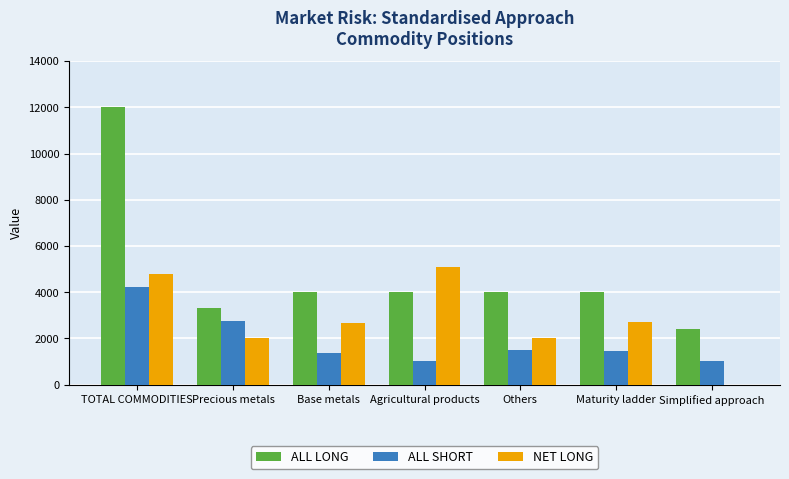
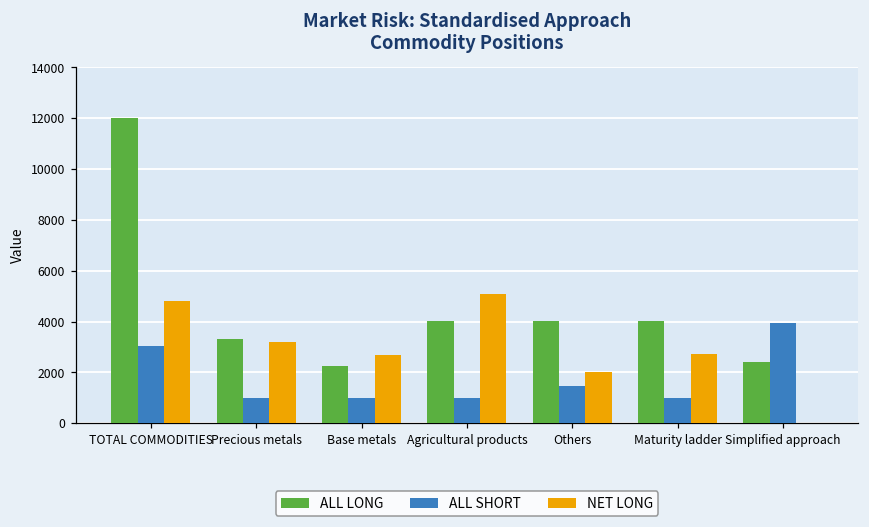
  {
    "ALL LONG": {
      "TOTAL COMMODITIES": 12000,
      "Precious metals": 3300,
-     "Base metals": 4000,
+     "Base metals": 2300,
      "Agricultural products": 4000,
      "Others": 4000,
      "Maturity ladder": 4000,
      "Simplified approach": 2400
    },
    "ALL SHORT": {
-     "TOTAL COMMODITIES": 4200,
-     "Precious metals": 2800,
-     "Base metals": 1400,
+     "TOTAL COMMODITIES": 3000,
+     "Precious metals": 1000,
+     "Base metals": 1000,
      "Agricultural products": 1000,
      "Others": 1500,
-     "Maturity ladder": 1500,
-     "Simplified approach": 1000
+     "Maturity ladder": 1000,
+     "Simplified approach": 3900
    },
    "NET LONG": {
      "TOTAL COMMODITIES": 4800,
-     "Precious metals": 2000,
+     "Precious metals": 3200,
      "Base metals": 2700,
      "Agricultural products": 5100,
      "Others": 2000,
      "Maturity ladder": 2700,
      "Simplified approach": 0
    }
  }
